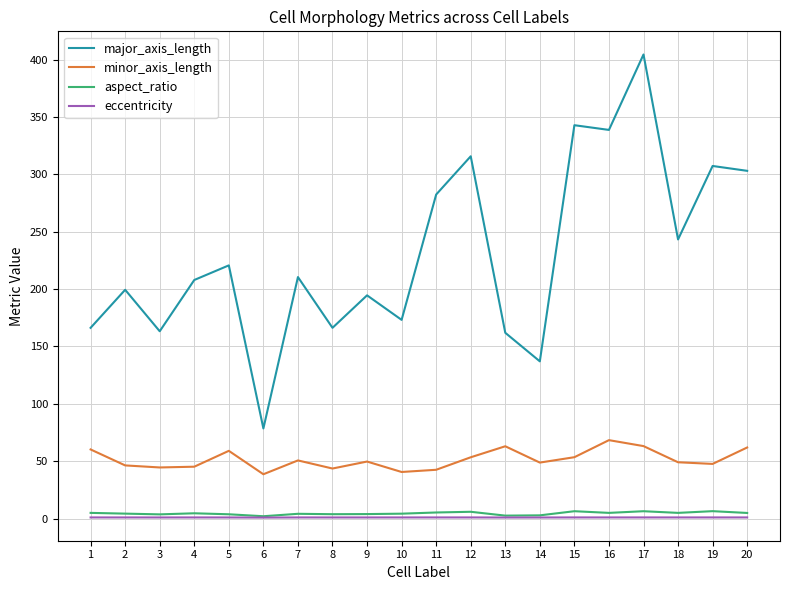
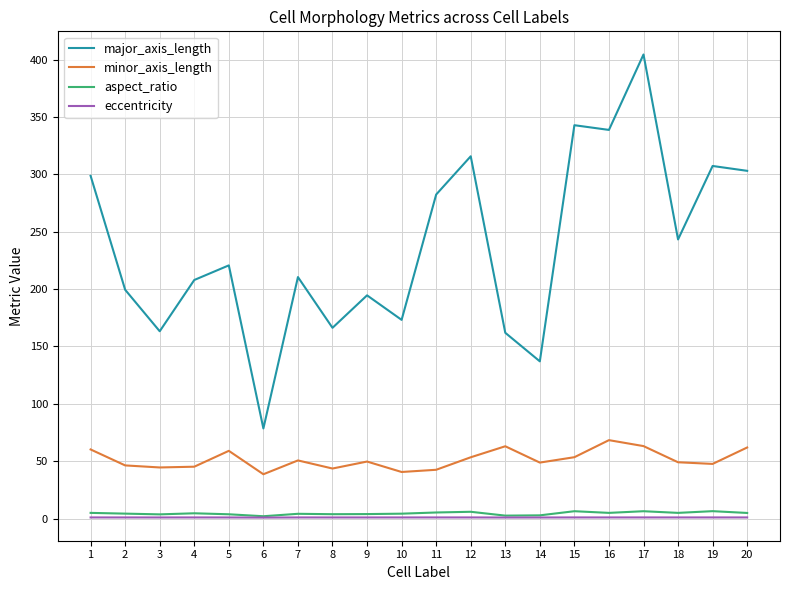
  {
    "major_axis_length": {
-     "1": 166,
+     "1": 299,
      "2": 199,
      "3": 163,
      "4": 208,
      "5": 221,
      "6": 79,
      "7": 211,
      "8": 166,
      "9": 195,
      "10": 173,
      "11": 282,
      "12": 316,
      "13": 162,
      "14": 137,
      "15": 343,
      "16": 339,
      "17": 405,
      "18": 243,
      "19": 307,
      "20": 303
    },
    "minor_axis_length": {
      "1": 60,
      "2": 46,
      "3": 45,
      "4": 45,
      "5": 59,
      "6": 39,
      "7": 51,
      "8": 44,
      "9": 50,
      "10": 41,
      "11": 43,
      "12": 53,
      "13": 63,
      "14": 49,
      "15": 53,
      "16": 68,
      "17": 63,
      "18": 49,
      "19": 48,
      "20": 62
    },
    "aspect_ratio": {
      "1": 5,
      "2": 4,
      "3": 4,
      "4": 5,
      "5": 4,
      "7": 4,
      "8": 4,
      "9": 4,
      "10": 4,
      "11": 5,
      "12": 6,
      "15": 6,
      "16": 5,
      "17": 6,
      "18": 5,
      "19": 6,
      "20": 5
    },
    "eccentricity": {
      "1": 1,
      "2": 1,
      "3": 1,
      "4": 1,
      "5": 1,
      "7": 1,
      "8": 1,
      "9": 1,
      "10": 1,
      "11": 1,
      "12": 1,
      "15": 1,
      "16": 1,
      "17": 1,
      "18": 1,
      "19": 1,
      "20": 1
    }
  }
